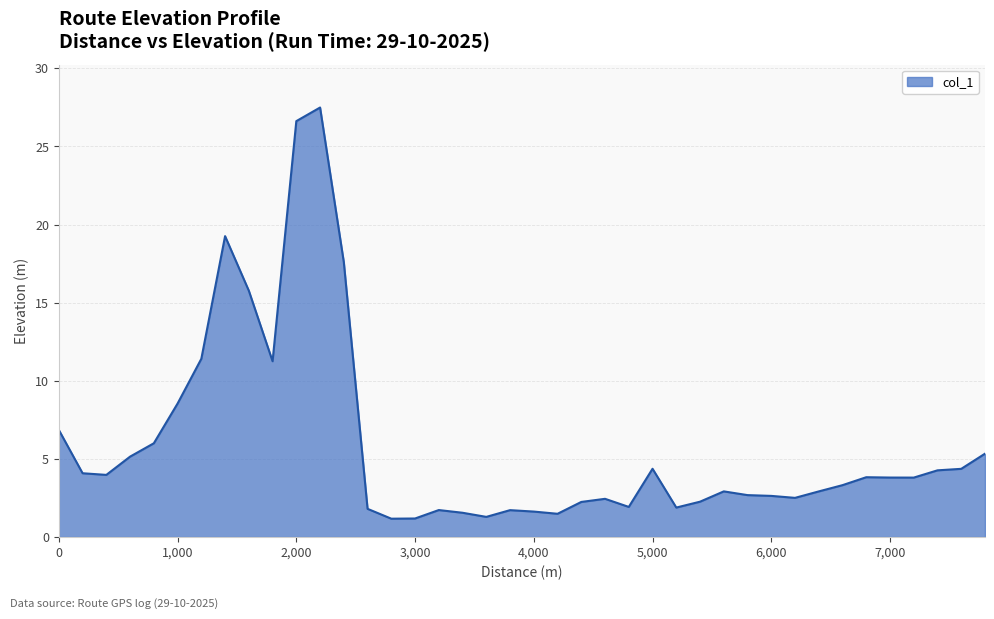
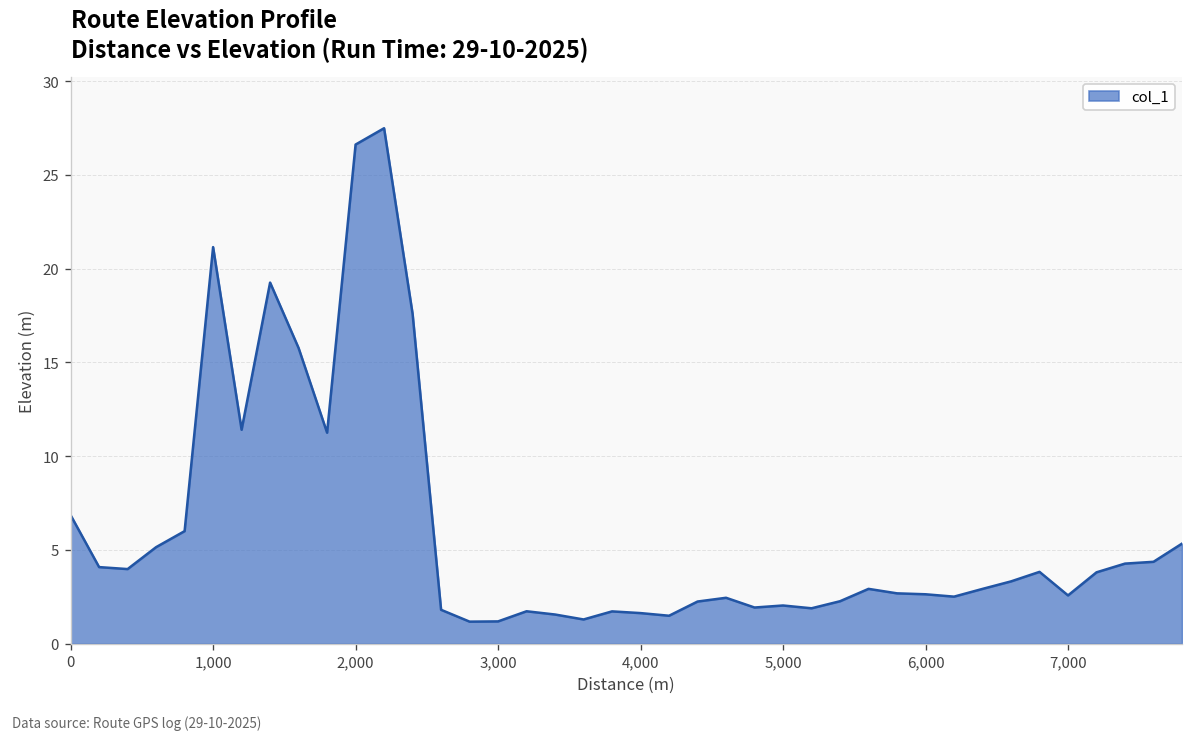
  {
    "0": 6.9,
-   "1,000": 8.5,
+   "1,000": 21.2,
    "2,000": 26.6,
    "3,000": 1.2,
    "4,000": 1.6,
-   "5,000": 4.4,
+   "5,000": 2.0,
    "6,000": 2.6,
-   "7,000": 3.8
+   "7,000": 2.6
  }
